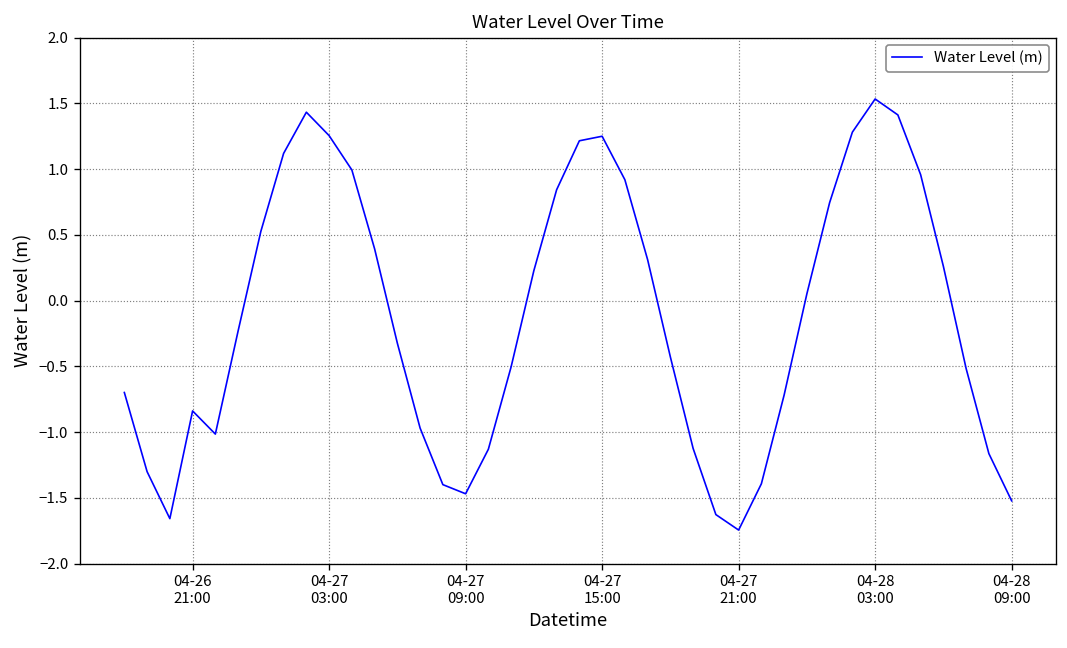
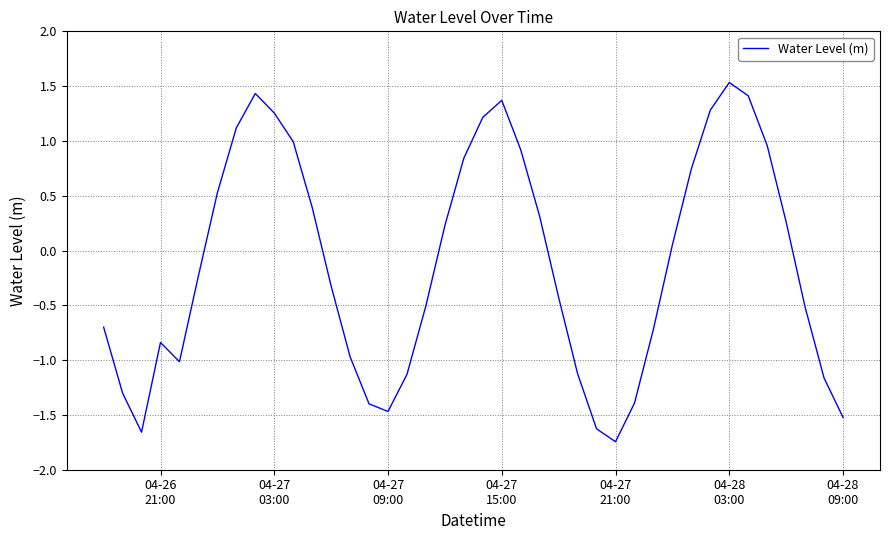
  {
    "04-26 21:00": -0.84,
    "04-27 03:00": 1.25,
    "04-27 09:00": -1.47,
-   "04-27 15:00": 1.25,
+   "04-27 15:00": 1.37,
    "04-27 21:00": -1.74,
    "04-28 03:00": 1.53,
    "04-28 09:00": -1.52
  }
